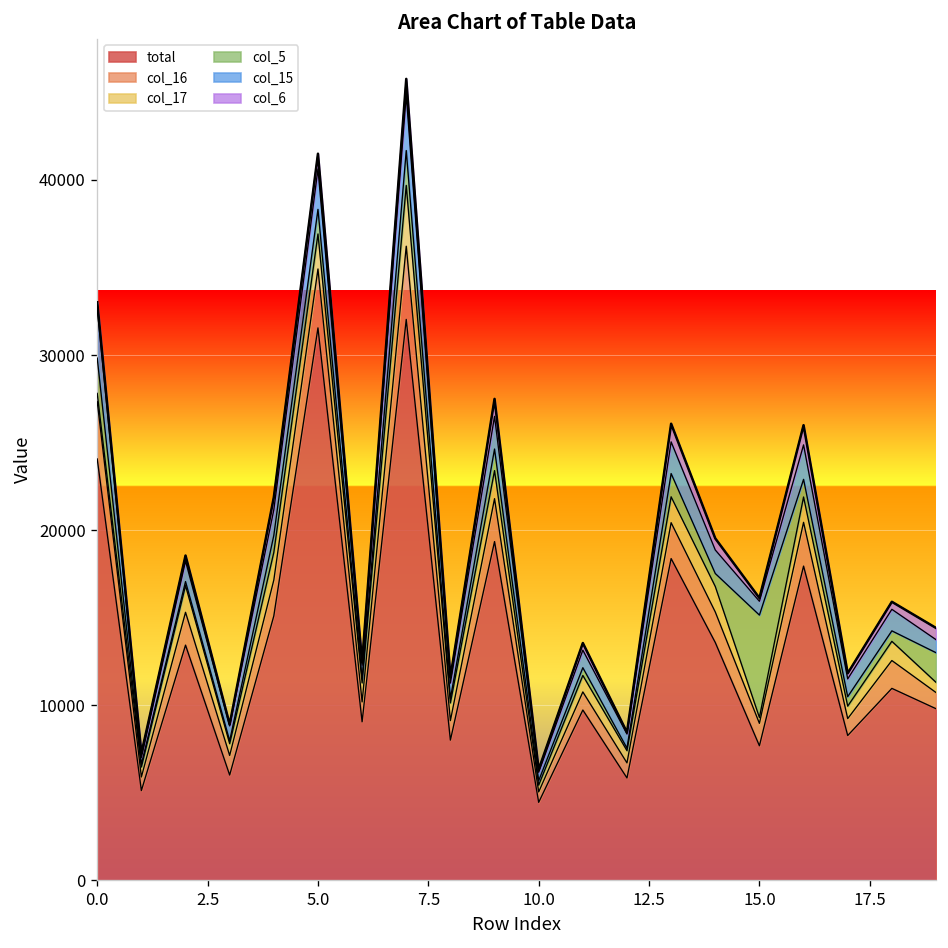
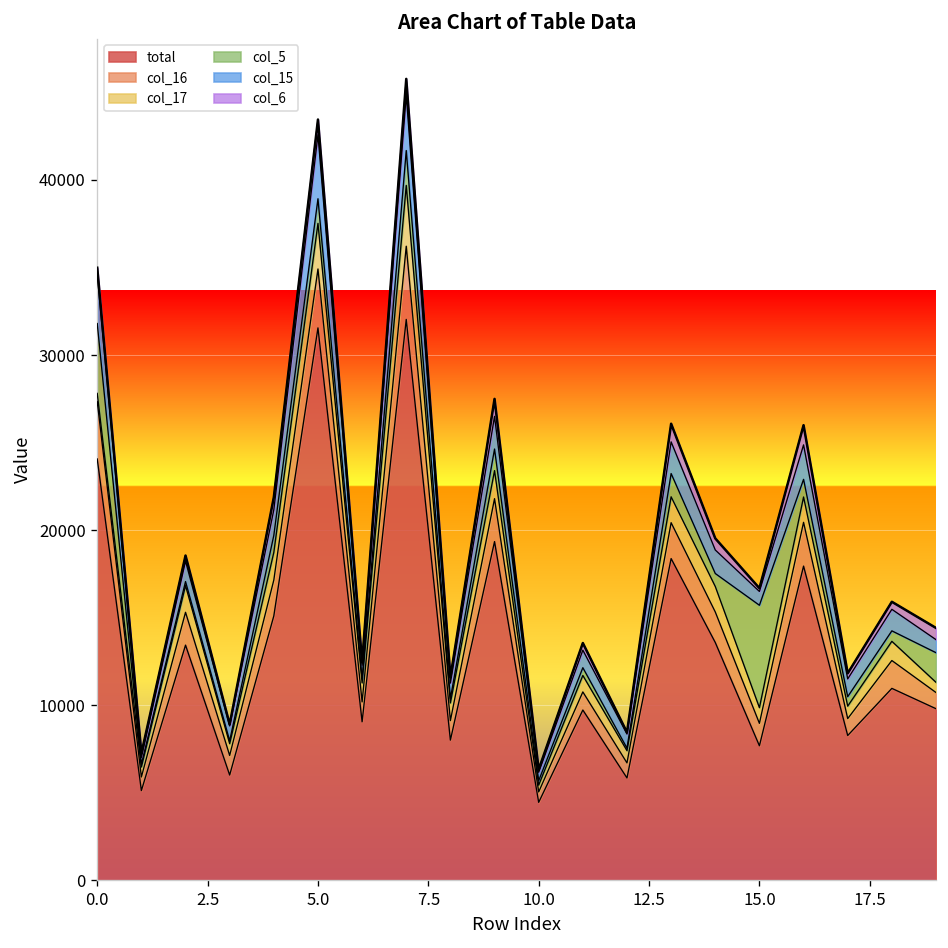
  {
    "col_17": {
      "0.0": 500,
-     "5.0": 2000,
+     "5.0": 2600,
      "10.0": 400,
-     "15.0": 300
+     "15.0": 900
    },
    "col_5": {
-     "0.0": 2000,
+     "0.0": 4000,
      "5.0": 1400,
      "10.0": 300,
      "15.0": 5800
    },
    "col_15": {
      "0.0": 2900,
-     "5.0": 2300,
+     "5.0": 3700,
      "15.0": 800
    },
    "col_6": {
      "0.0": 300,
      "5.0": 900,
      "15.0": 200
    }
  }
